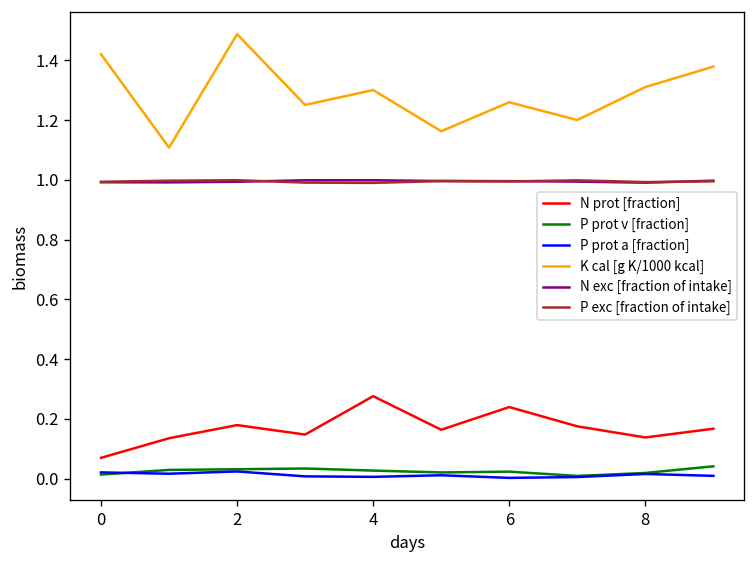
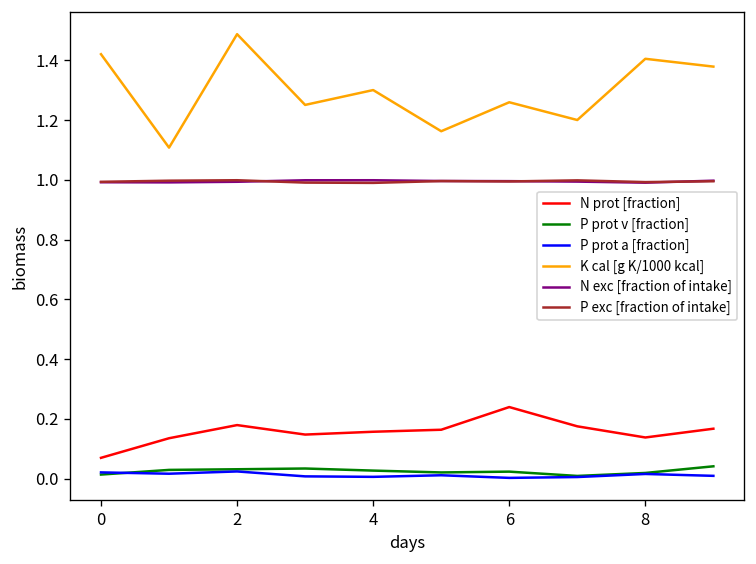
  {
    "N prot [fraction]": {
      "0": 0.07,
      "2": 0.18,
-     "4": 0.28,
+     "4": 0.16,
      "6": 0.24,
      "8": 0.14
    },
    "P prot v [fraction]": {
      "4": 0.03,
      "6": 0.02
    },
    "P prot a [fraction]": {
      "4": 0.01,
      "6": 0.00
    },
    "K cal [g K/1000 kcal]": {
      "0": 1.42,
      "2": 1.49,
      "4": 1.30,
      "6": 1.26,
-     "8": 1.31
+     "8": 1.41
    }
  }
